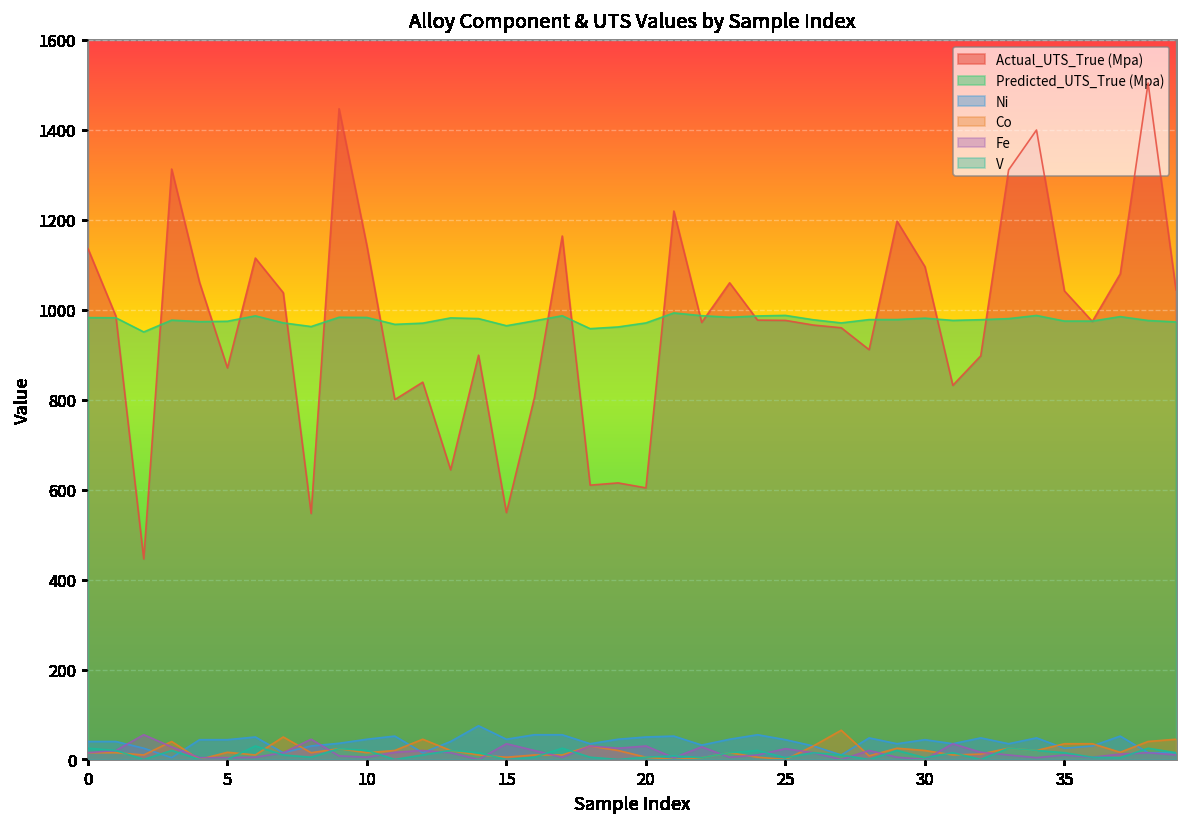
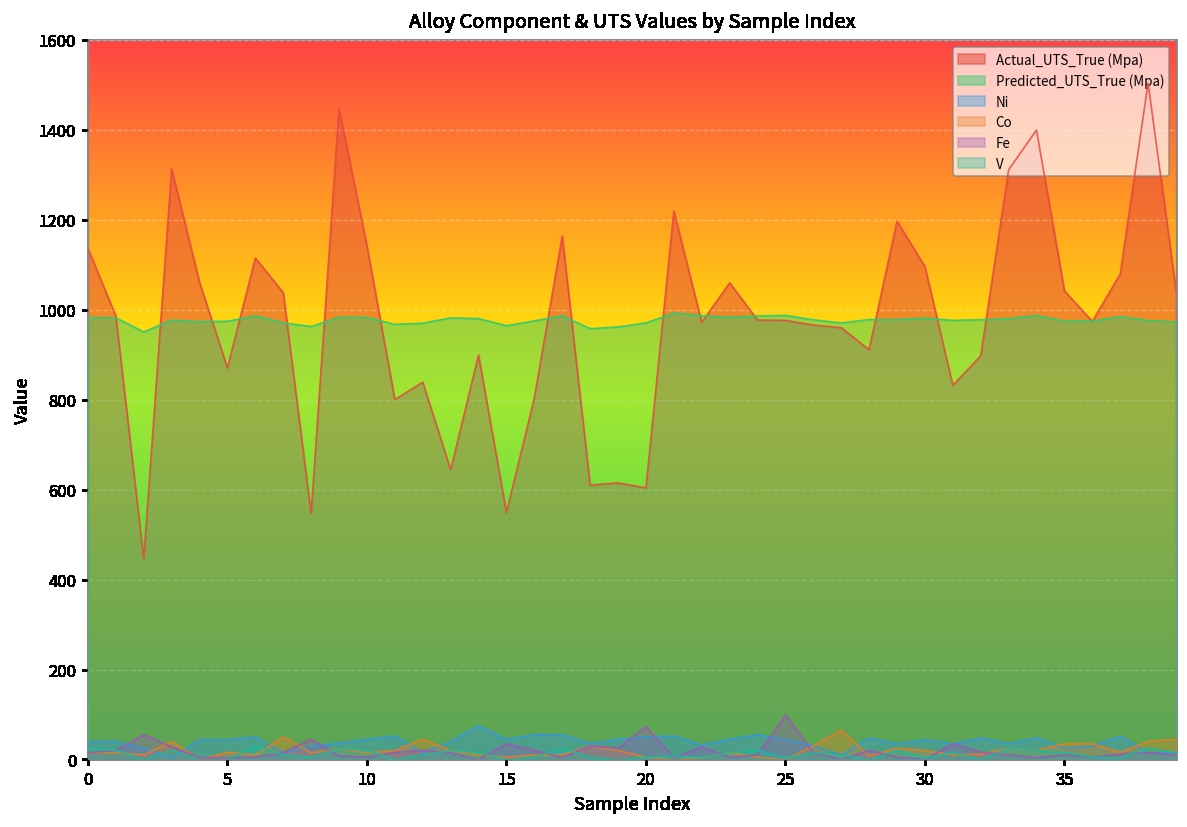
  {
    "Fe": {
      "10": 10,
      "15": 40,
-     "20": 30,
-     "25": 20
+     "20": 70,
+     "25": 100
    }
  }
